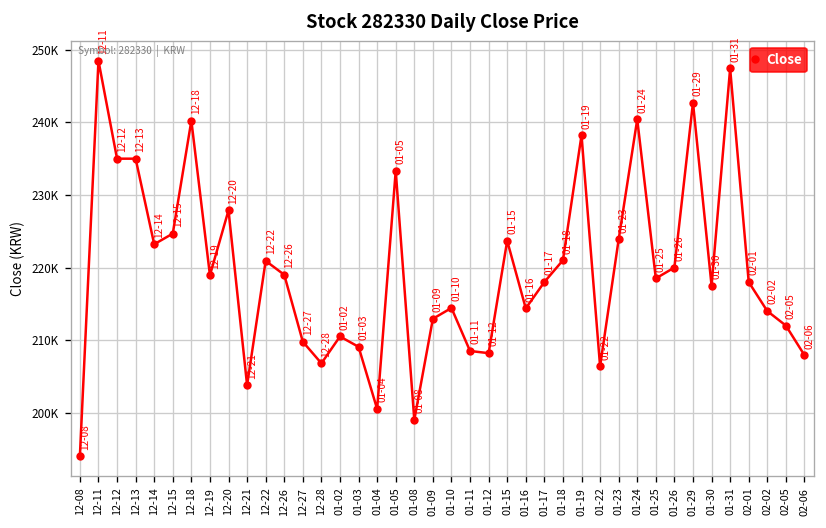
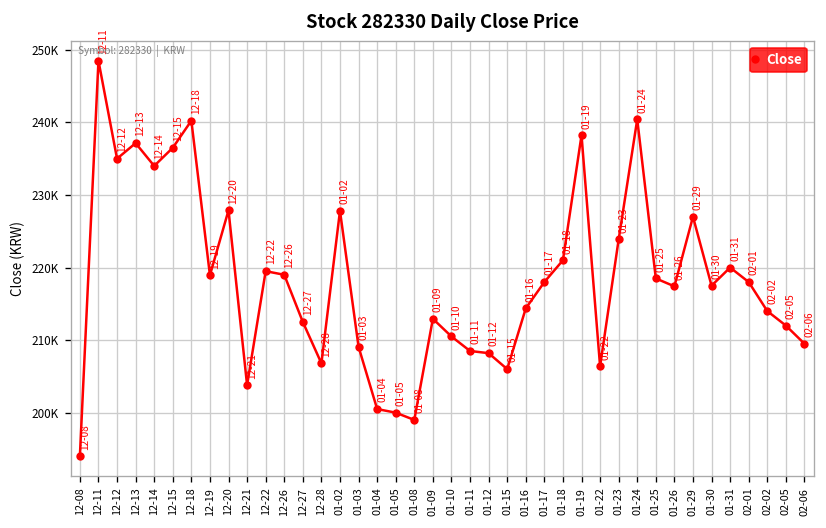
  {
-   "12-13": 235000,
-   "12-14": 223000,
-   "12-15": 225000,
-   "12-22": 221000,
-   "12-27": 210000,
-   "01-02": 211000,
-   "01-05": 233000,
-   "01-10": 214000,
-   "01-15": 224000,
-   "01-26": 220000,
-   "01-29": 243000,
-   "01-31": 247000,
-   "02-06": 208000
+   "12-13": 237000,
+   "12-14": 234000,
+   "12-15": 237000,
+   "12-22": 220000,
+   "12-27": 213000,
+   "01-02": 228000,
+   "01-05": 200000,
+   "01-10": 211000,
+   "01-15": 206000,
+   "01-26": 217000,
+   "01-29": 227000,
+   "01-31": 220000,
+   "02-06": 210000
  }
